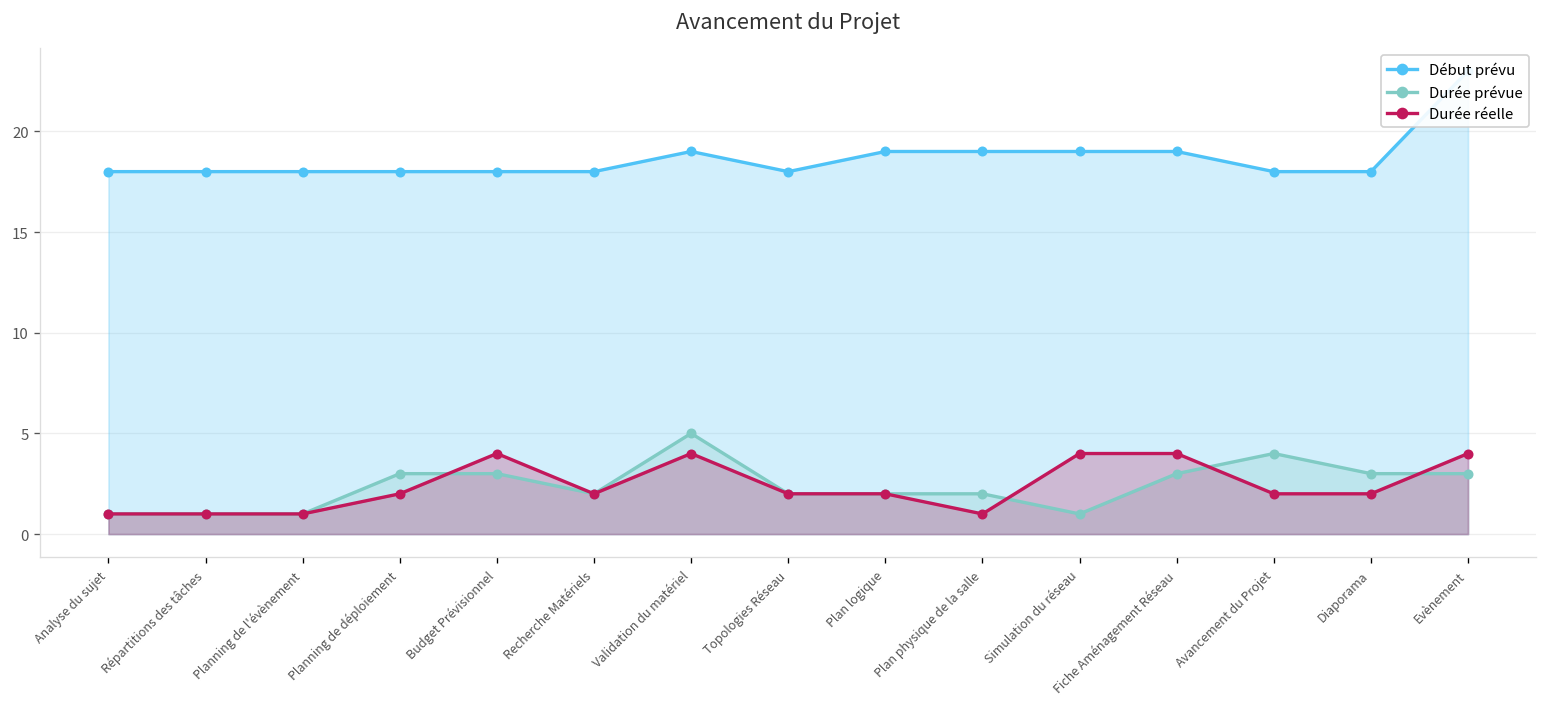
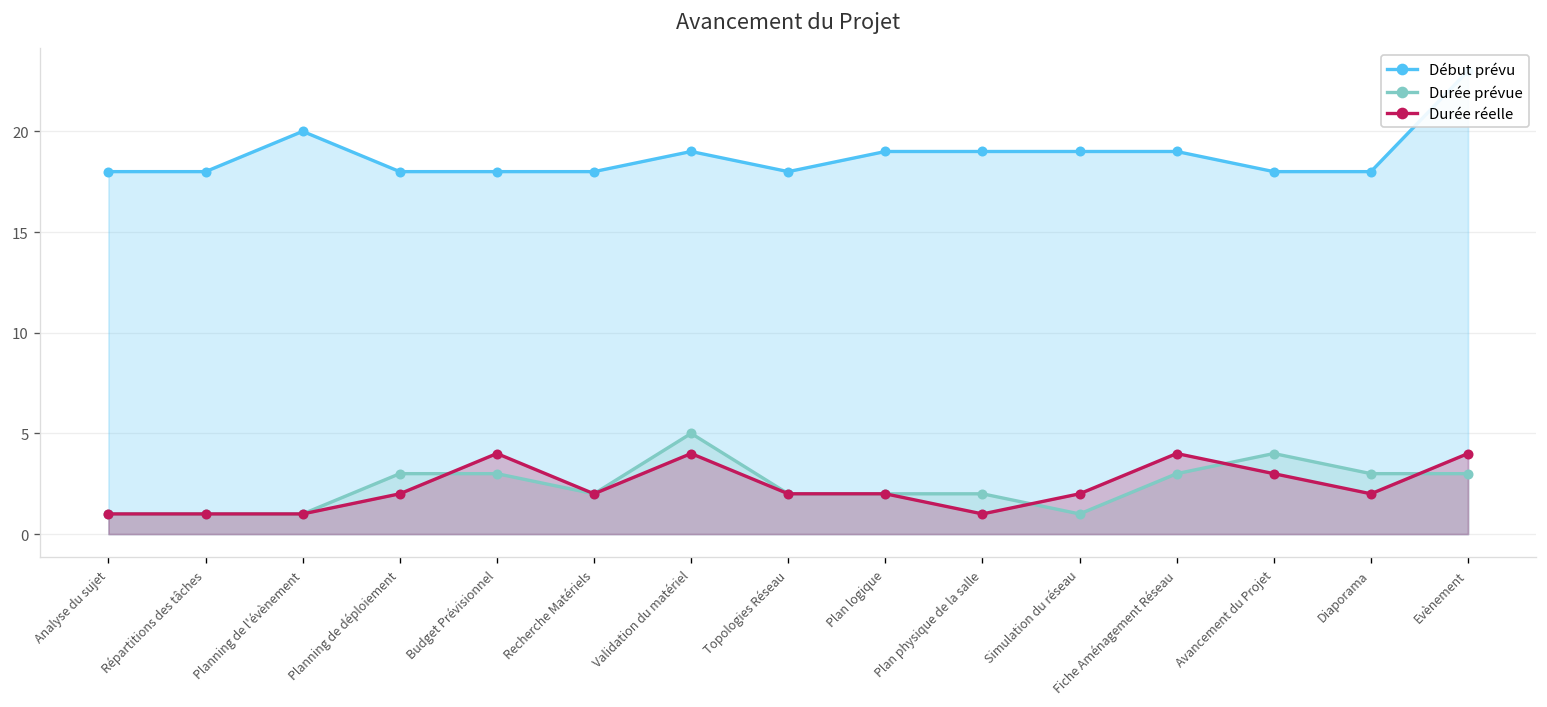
  {
    "Début prévu": {
      "Analyse du sujet": 18,
      "Répartitions des tâches": 18,
-     "Planning de l'évènement": 18,
+     "Planning de l'évènement": 20,
      "Planning de déploiement": 18,
      "Budget Prévisionnel": 18,
      "Recherche Matériels": 18,
      "Validation du matériel": 19,
      "Topologies Réseau": 18,
      "Plan logique": 19,
      "Plan physique de la salle": 19,
      "Simulation du réseau": 19,
      "Fiche Aménagement Réseau": 19,
      "Avancement du Projet": 18,
      "Diaporama": 18
    },
    "Durée prévue": {
      "Planning de déploiement": 3,
      "Budget Prévisionnel": 3,
      "Validation du matériel": 5,
      "Plan physique de la salle": 2,
      "Simulation du réseau": 1,
      "Fiche Aménagement Réseau": 3,
      "Avancement du Projet": 4,
      "Diaporama": 3,
      "Evènement": 3
    },
    "Durée réelle": {
      "Planning de déploiement": 2,
      "Budget Prévisionnel": 4,
      "Validation du matériel": 4,
      "Plan physique de la salle": 1,
-     "Simulation du réseau": 4,
+     "Simulation du réseau": 2,
      "Fiche Aménagement Réseau": 4,
-     "Avancement du Projet": 2,
+     "Avancement du Projet": 3,
      "Diaporama": 2,
      "Evènement": 4
    }
  }
